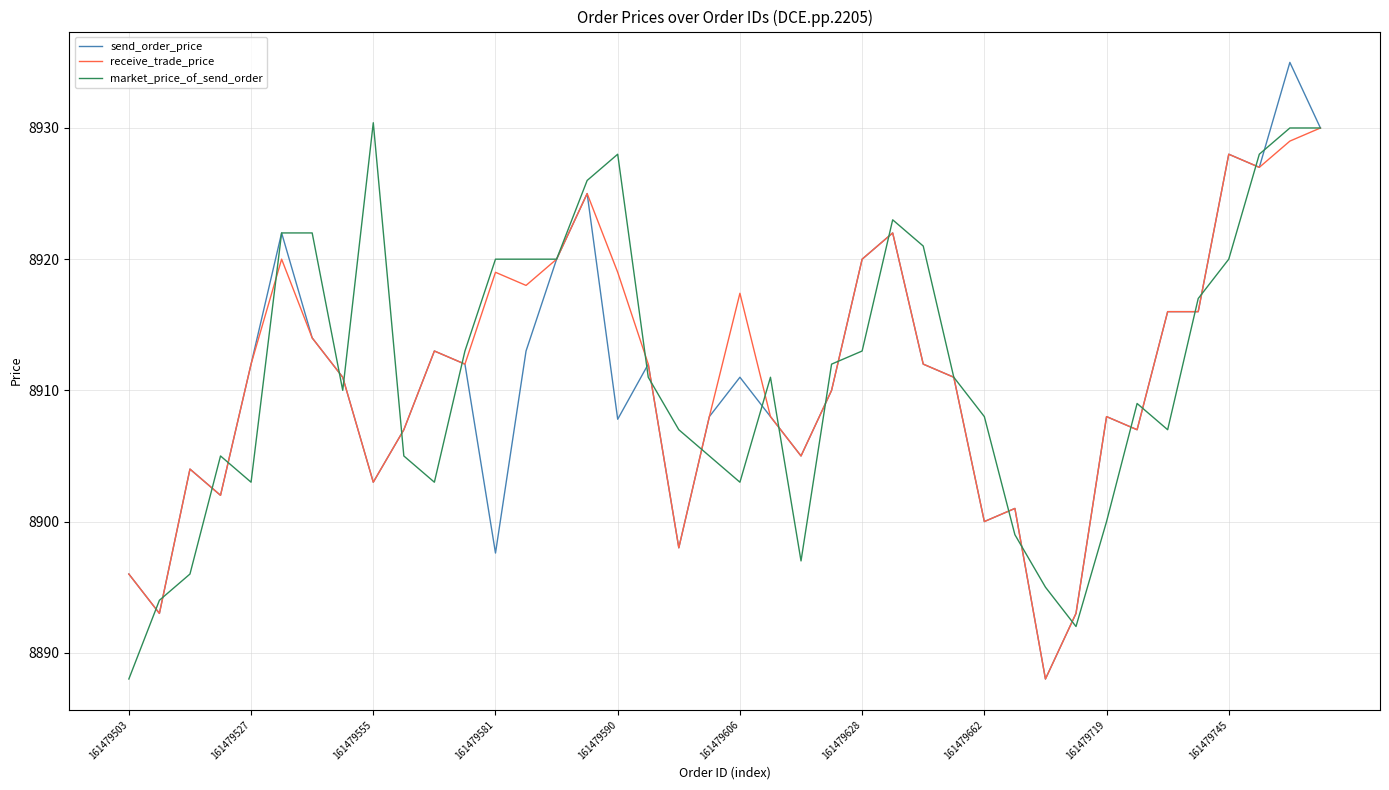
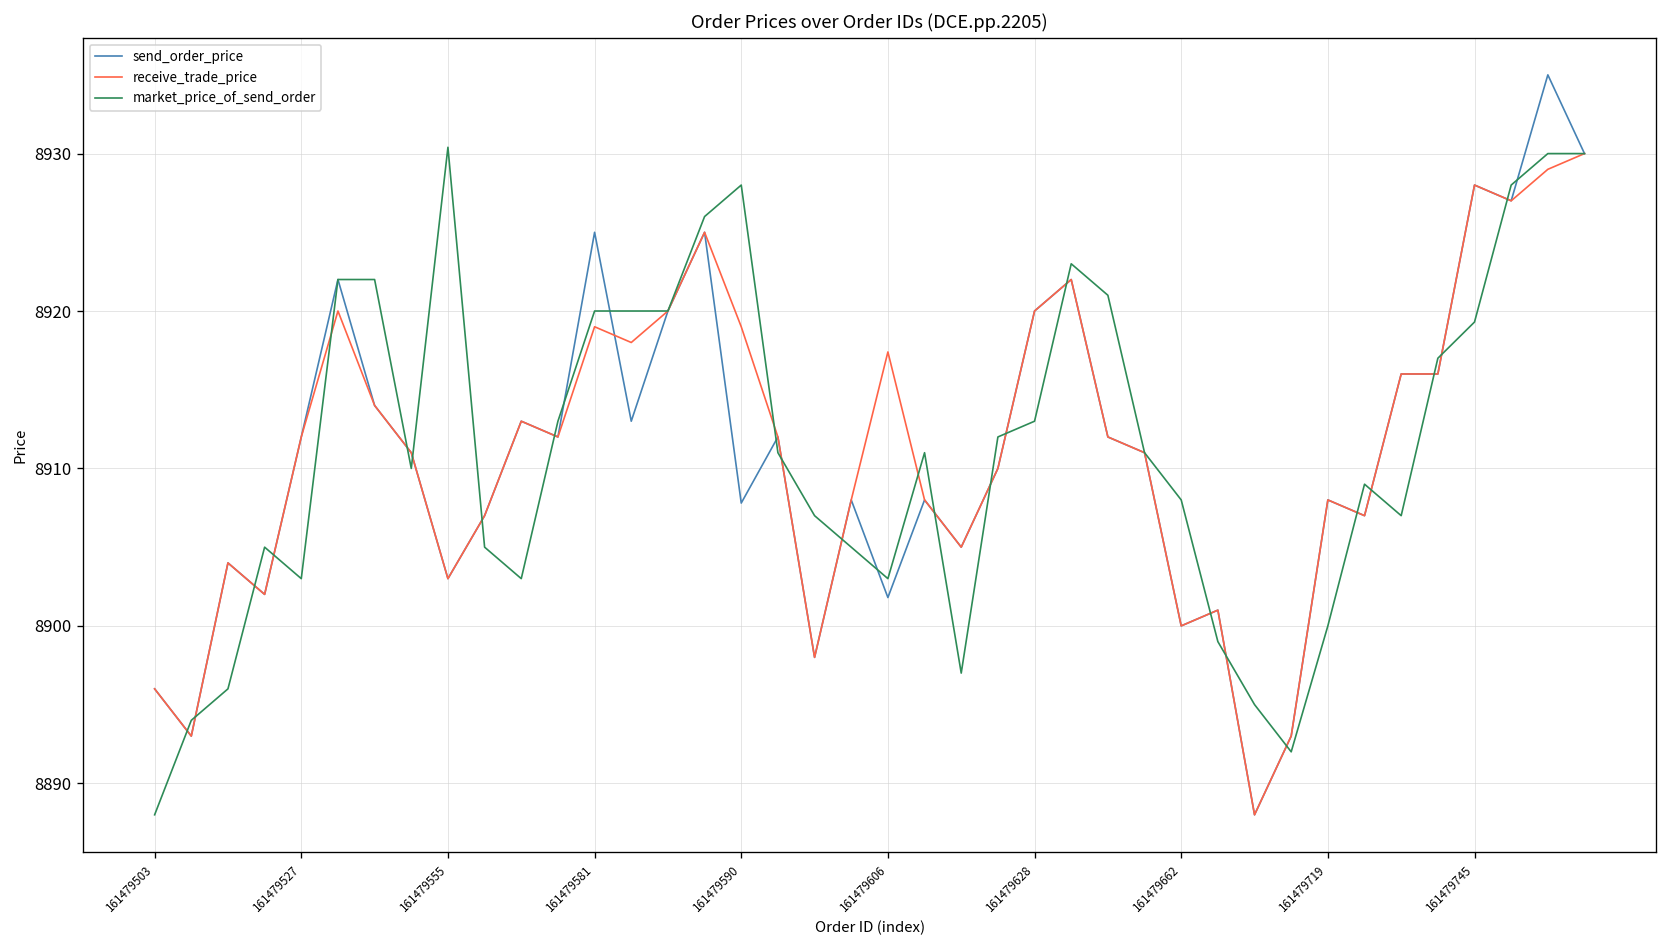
  {
    "send_order_price": {
-     "161479581": 8897.6,
+     "161479581": 8925.0,
      "161479590": 8907.8,
-     "161479606": 8911.0
+     "161479606": 8901.8
    },
    "receive_trade_price": {
      "161479581": 8919.0,
      "161479590": 8919.0,
      "161479606": 8917.4
    },
    "market_price_of_send_order": {
      "161479503": 8888.0,
      "161479527": 8903.0,
      "161479555": 8930.4,
      "161479581": 8920.0,
      "161479590": 8928.0,
      "161479606": 8903.0,
      "161479628": 8913.0,
      "161479662": 8908.0,
      "161479719": 8900.0,
-     "161479745": 8920.0
+     "161479745": 8919.3
    }
  }
